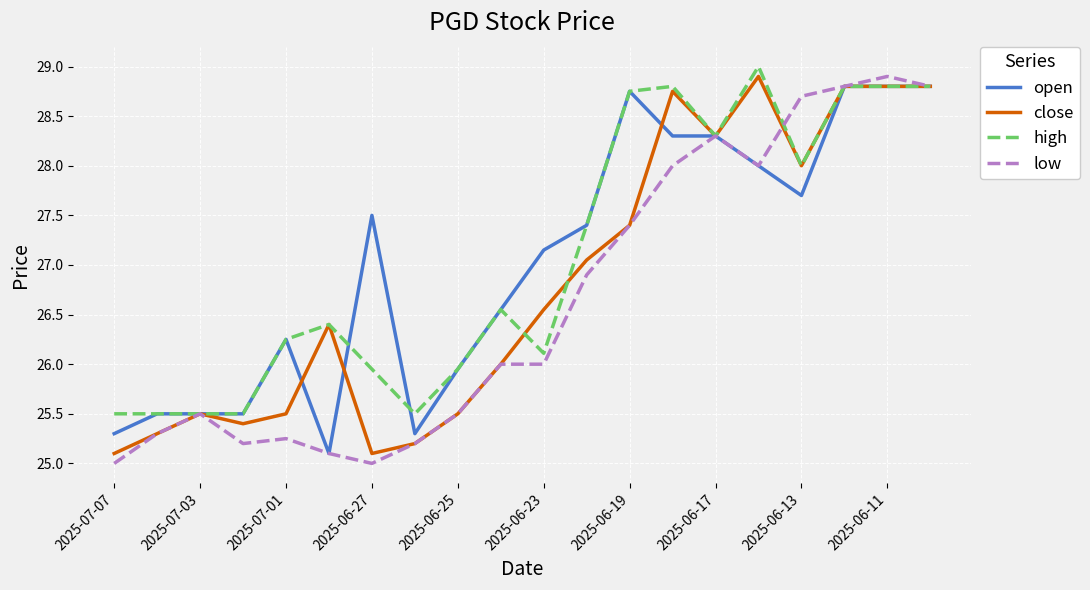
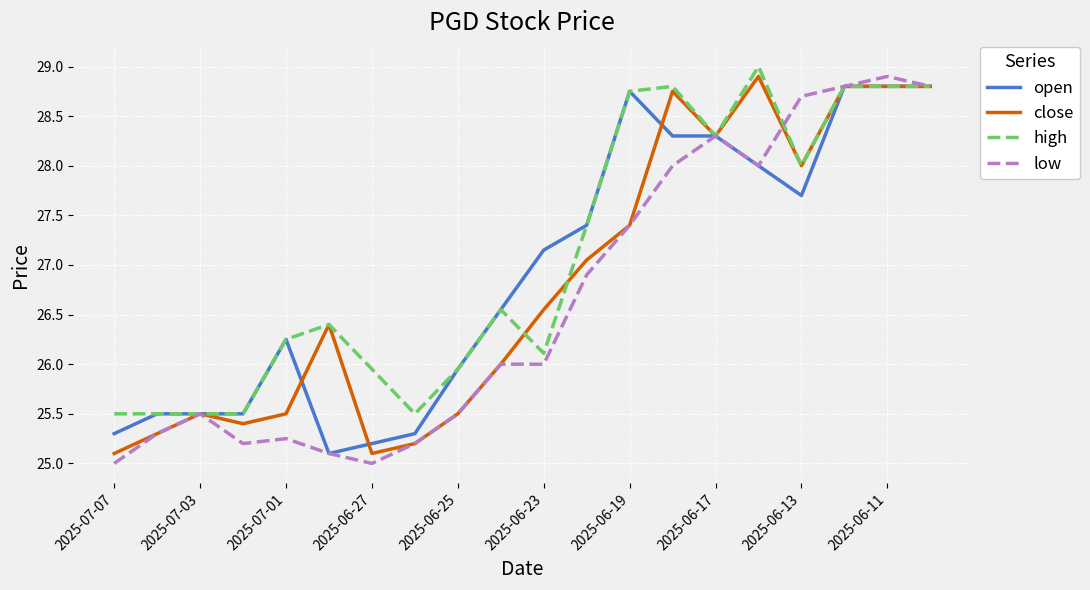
  {
    "open": {
      "2025-07-07": 25.3,
-     "2025-06-27": 27.5,
+     "2025-06-27": 25.2,
      "2025-06-23": 27.2,
      "2025-06-13": 27.7
    },
    "close": {
      "2025-07-07": 25.1,
      "2025-07-01": 25.5,
      "2025-06-27": 25.1,
      "2025-06-23": 26.6
    },
    "high": {
      "2025-07-07": 25.5,
      "2025-06-27": 26.0,
      "2025-06-23": 26.1
    },
    "low": {
      "2025-07-07": 25.0,
      "2025-07-01": 25.3,
      "2025-06-27": 25.0,
      "2025-06-23": 26.0,
      "2025-06-13": 28.7,
      "2025-06-11": 28.9
    }
  }
